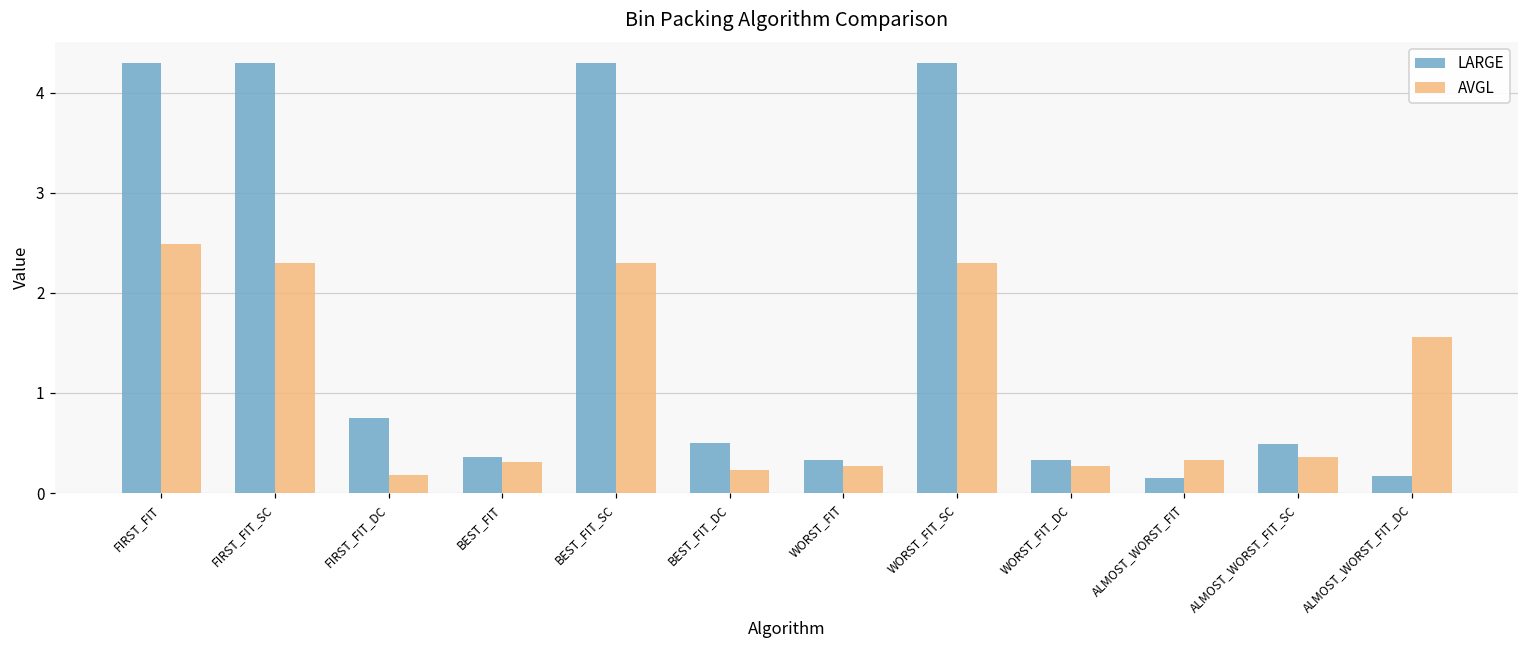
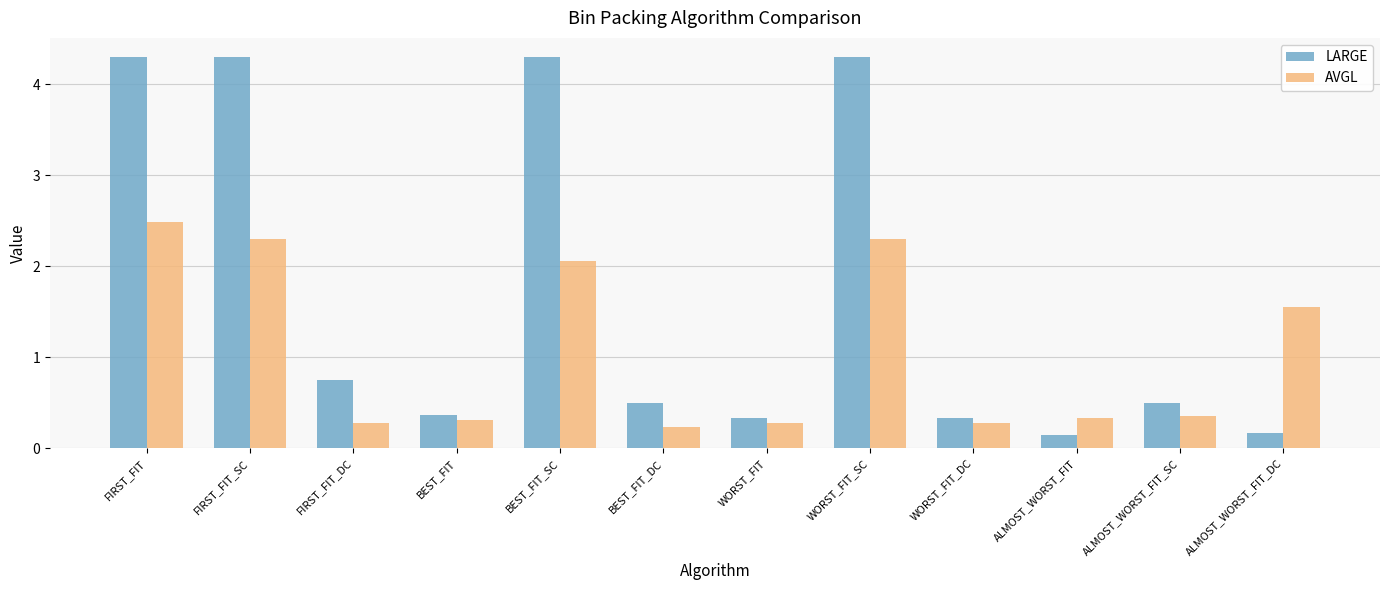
  {
    "LARGE": {
      "FIRST_FIT": 4.3,
      "FIRST_FIT_SC": 4.3,
      "FIRST_FIT_DC": 0.8,
      "BEST_FIT": 0.4,
      "BEST_FIT_SC": 4.3,
      "BEST_FIT_DC": 0.5,
      "WORST_FIT": 0.3,
      "WORST_FIT_SC": 4.3,
      "WORST_FIT_DC": 0.3,
      "ALMOST_WORST_FIT": 0.2,
      "ALMOST_WORST_FIT_SC": 0.5,
      "ALMOST_WORST_FIT_DC": 0.2
    },
    "AVGL": {
      "FIRST_FIT": 2.5,
      "FIRST_FIT_SC": 2.3,
-     "FIRST_FIT_DC": 0.2,
+     "FIRST_FIT_DC": 0.3,
      "BEST_FIT": 0.3,
-     "BEST_FIT_SC": 2.3,
+     "BEST_FIT_SC": 2.1,
      "BEST_FIT_DC": 0.2,
      "WORST_FIT": 0.3,
      "WORST_FIT_SC": 2.3,
      "WORST_FIT_DC": 0.3,
      "ALMOST_WORST_FIT": 0.3,
      "ALMOST_WORST_FIT_SC": 0.4,
      "ALMOST_WORST_FIT_DC": 1.6
    }
  }
